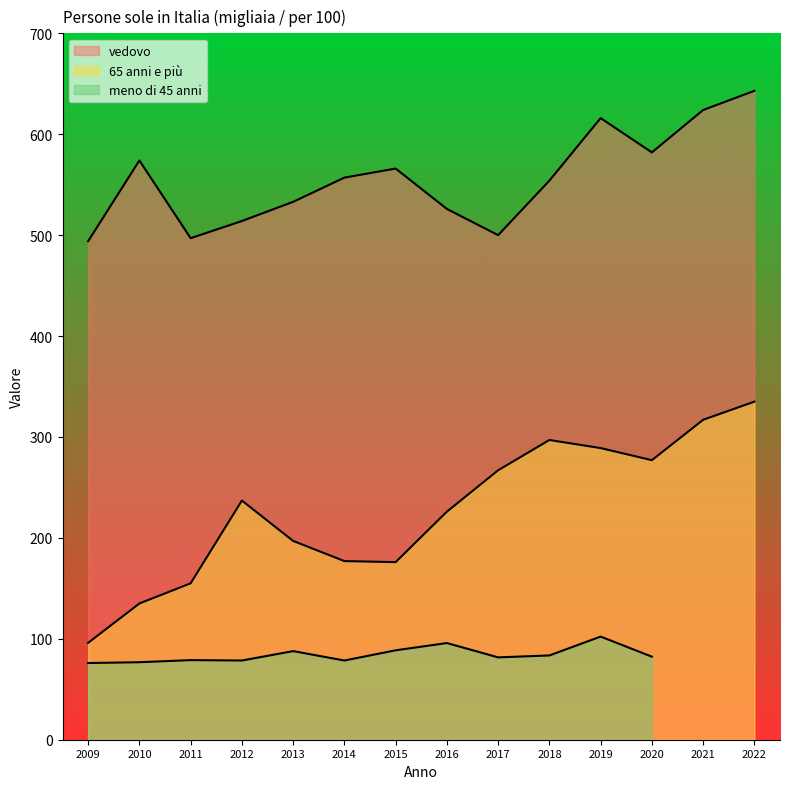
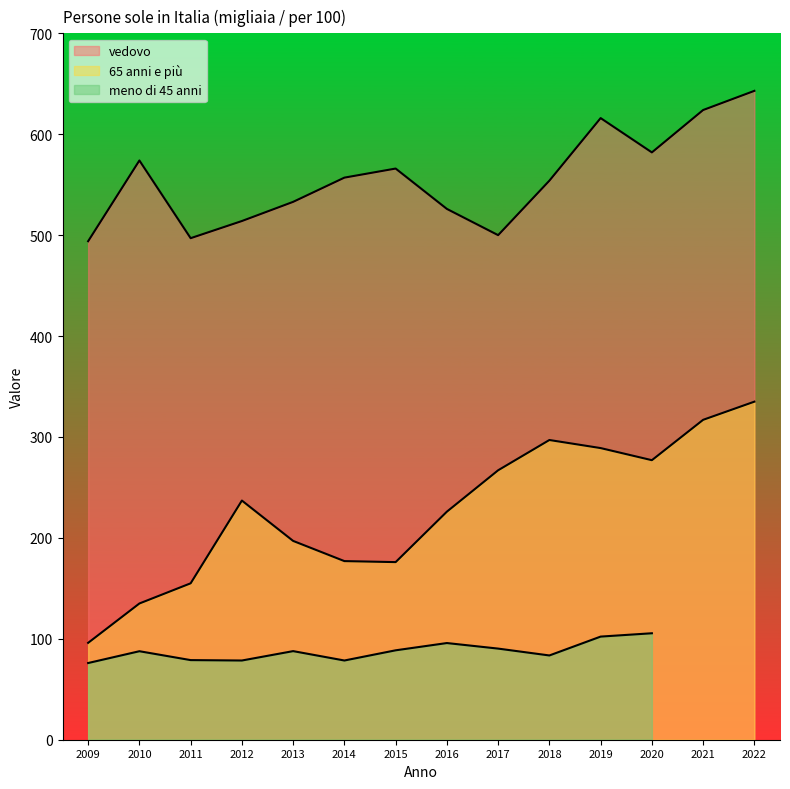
  {
    "vedovo": {
      "2009": 494,
      "2010": 574,
      "2011": 497,
      "2012": 514,
      "2013": 533,
      "2014": 557,
      "2015": 566,
      "2016": 526,
      "2017": 500,
      "2018": 554,
      "2019": 616,
      "2020": 582,
      "2021": 624,
      "2022": 643
    },
    "65 anni e più": {
      "2009": 96,
      "2010": 135,
      "2011": 155,
      "2012": 237,
      "2013": 197,
      "2014": 177,
      "2015": 176,
      "2016": 226,
      "2017": 267,
      "2018": 297,
      "2019": 289,
      "2020": 277,
      "2021": 317,
      "2022": 335
    },
    "meno di 45 anni": {
      "2009": 76,
-     "2010": 77,
+     "2010": 88,
      "2011": 79,
      "2012": 79,
      "2013": 88,
      "2014": 79,
      "2015": 89,
      "2016": 96,
-     "2017": 82,
+     "2017": 90,
      "2018": 84,
      "2019": 102,
-     "2020": 82
+     "2020": 106
    }
  }
